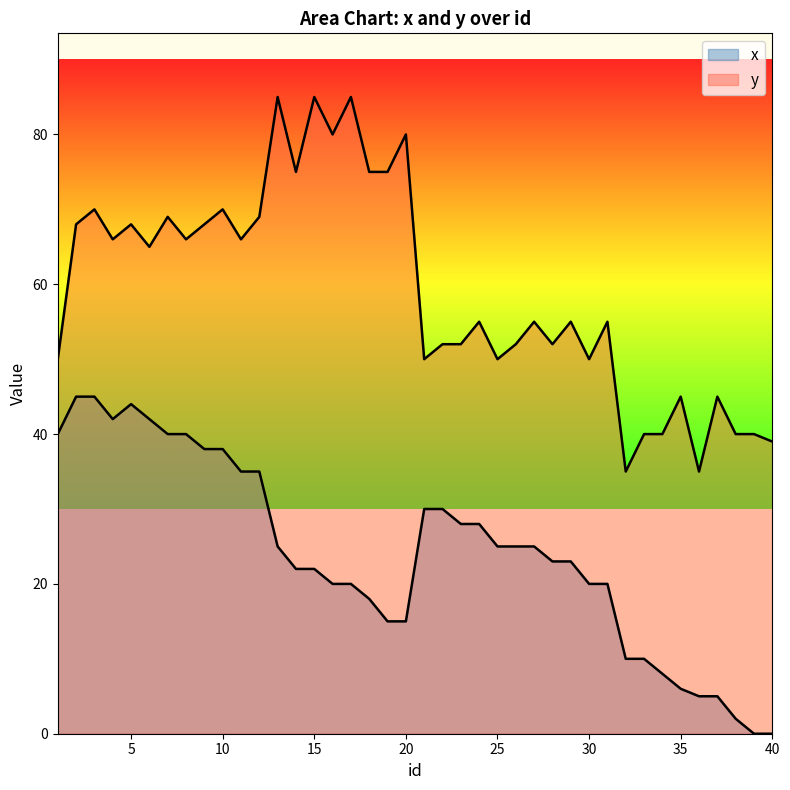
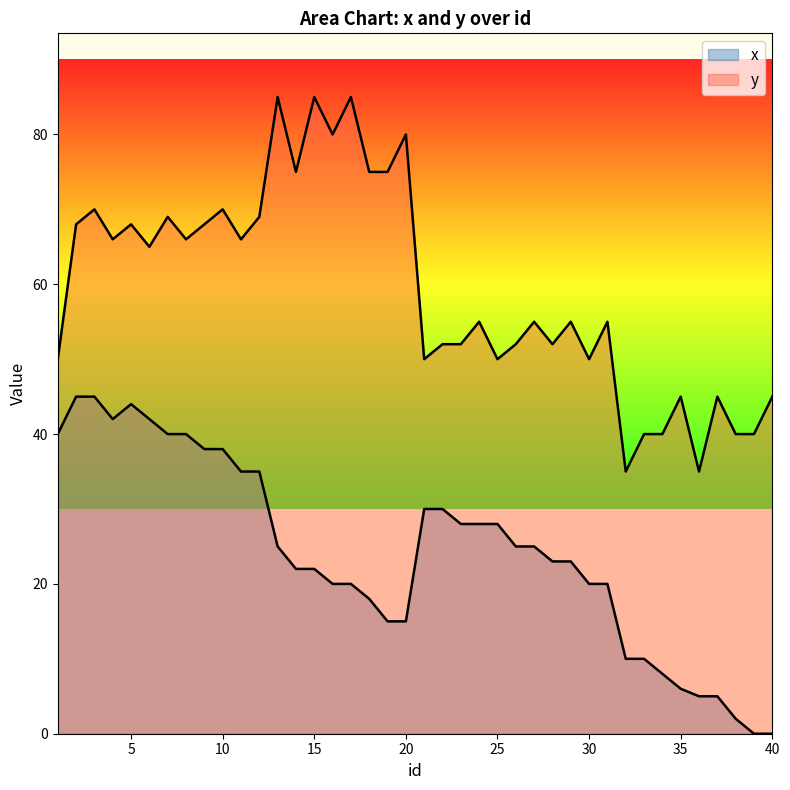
  {
    "x": {
      "5": 44,
      "10": 38,
      "15": 22,
      "20": 15,
-     "25": 25,
+     "25": 28,
      "30": 20,
      "35": 6,
      "40": 0
    },
    "y": {
      "5": 68,
      "10": 70,
      "15": 85,
      "20": 80,
      "25": 50,
      "30": 50,
      "35": 45,
-     "40": 39
+     "40": 45
    }
  }
